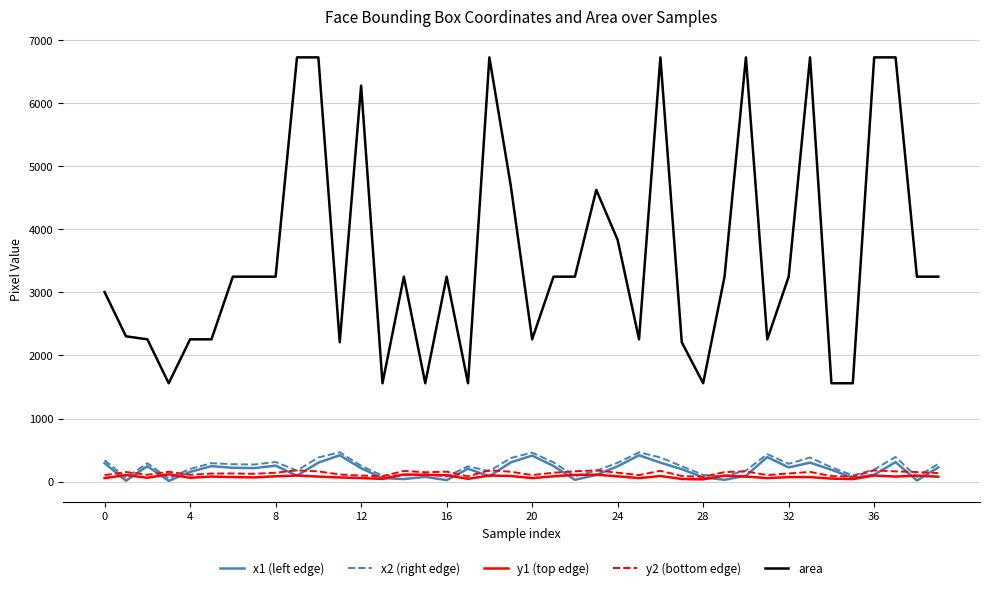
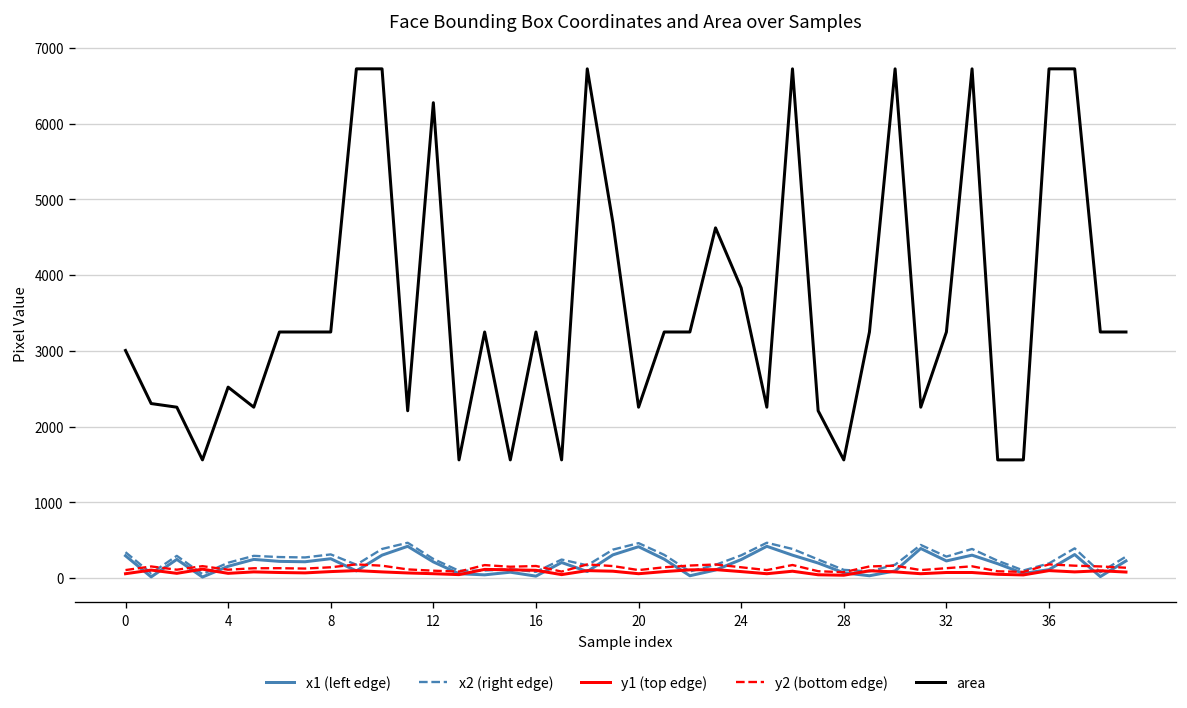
  {
    "area": {
      "0": 3000,
-     "4": 2300,
+     "4": 2500,
      "8": 3200,
      "12": 6300,
      "16": 3200,
      "20": 2300,
      "24": 3800,
      "28": 1600,
      "32": 3200,
      "36": 6700
    }
  }
